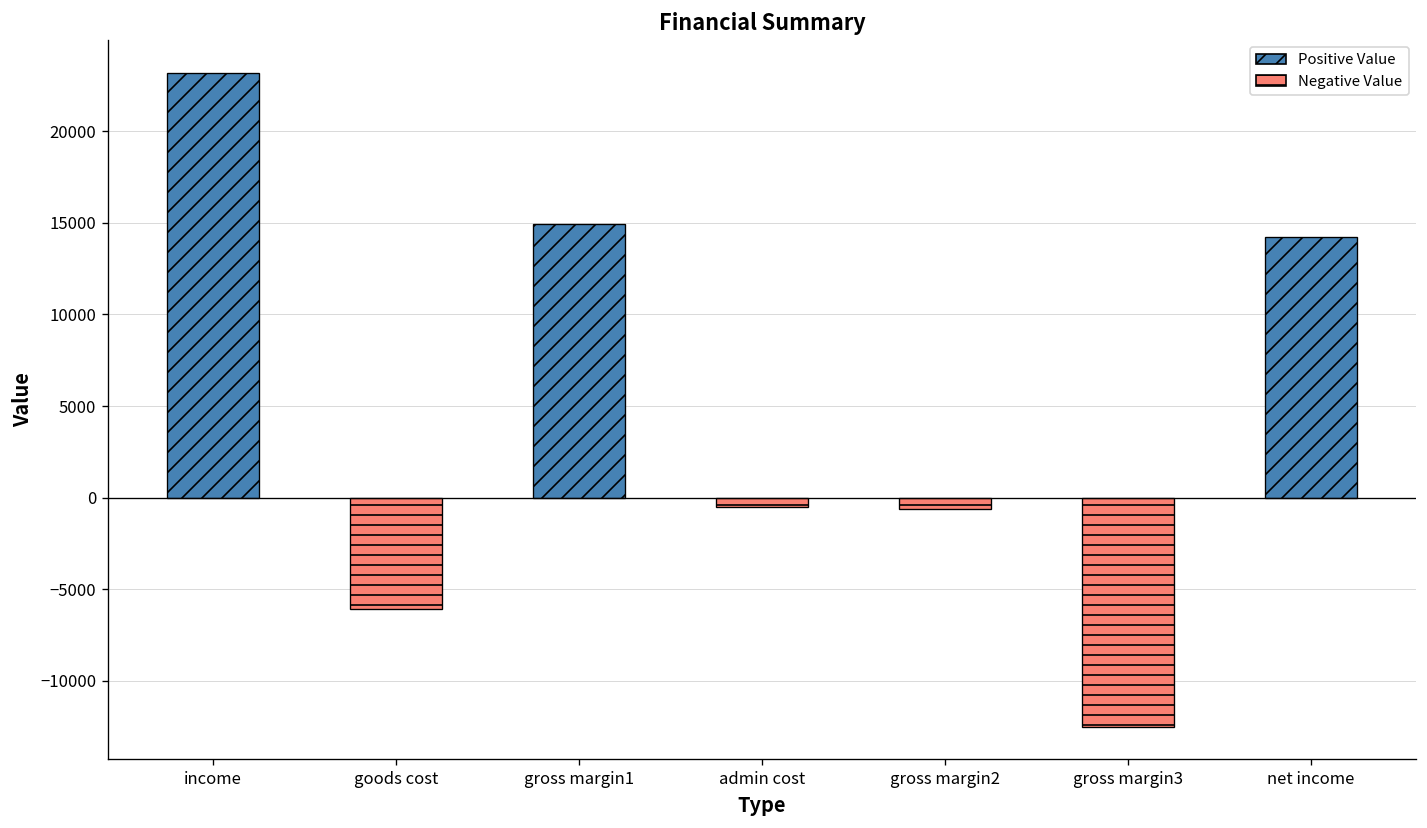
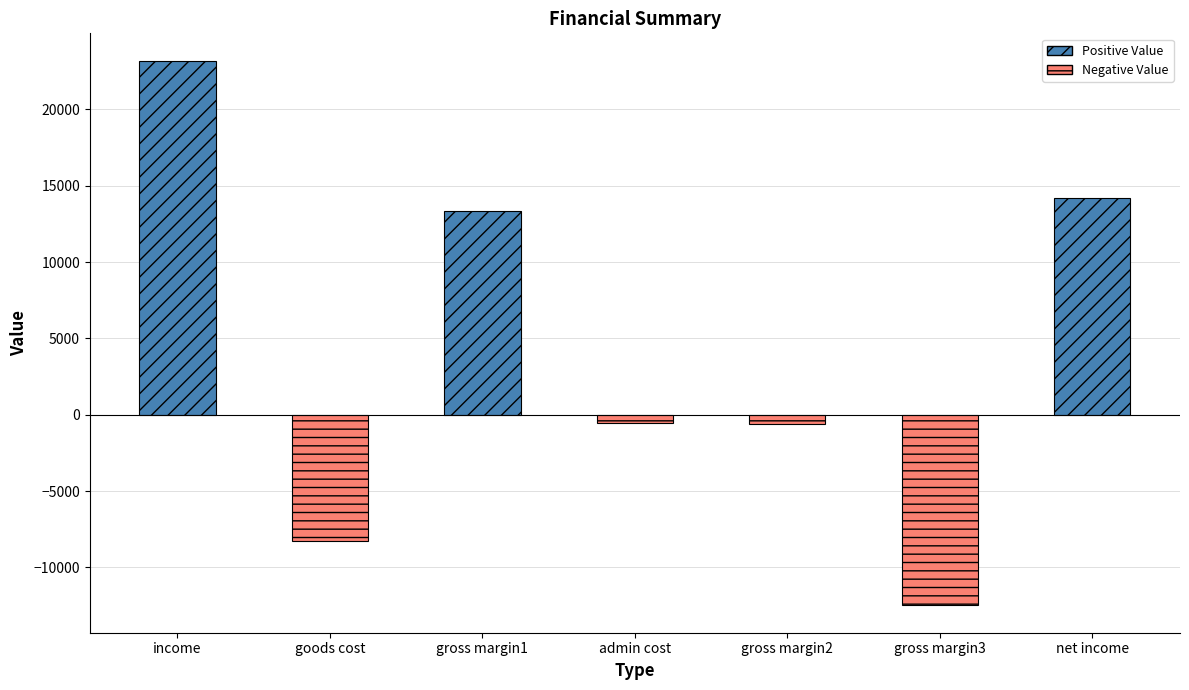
  {
    "income": 23200,
-   "goods cost": -6100,
-   "gross margin1": 14900,
+   "goods cost": -8300,
+   "gross margin1": 13300,
    "admin cost": -500,
    "gross margin2": -600,
    "gross margin3": -12500,
    "net income": 14200
  }
